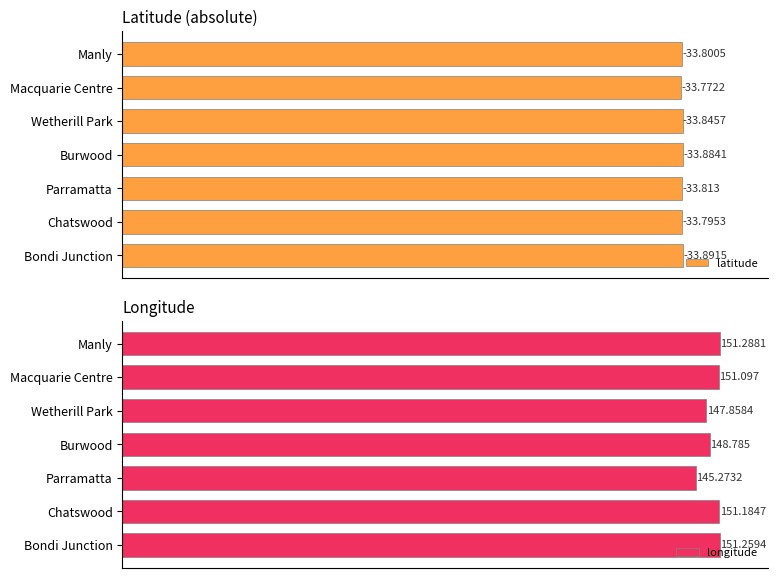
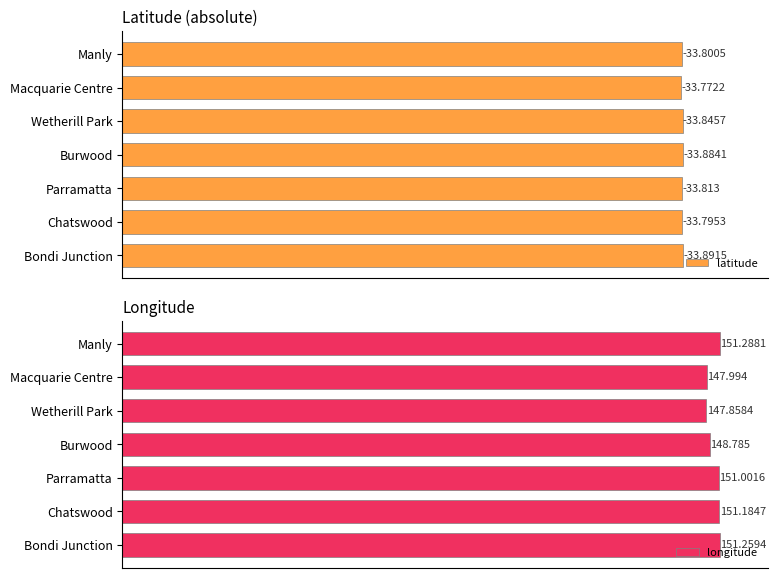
  {
    "Longitude": {
      "Manly": 151.2881,
-     "Macquarie Centre": 151.097,
+     "Macquarie Centre": 147.994,
      "Wetherill Park": 147.8584,
      "Burwood": 148.785,
-     "Parramatta": 145.2732,
+     "Parramatta": 151.0016,
      "Chatswood": 151.1847,
      "Bondi Junction": 151.2594
    }
  }
